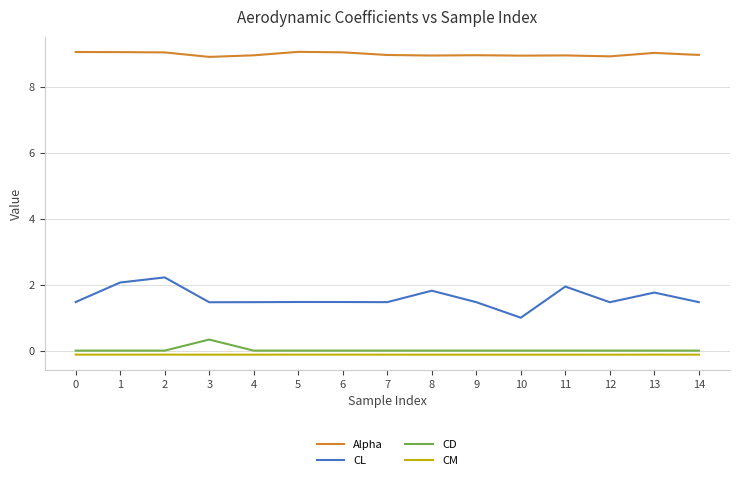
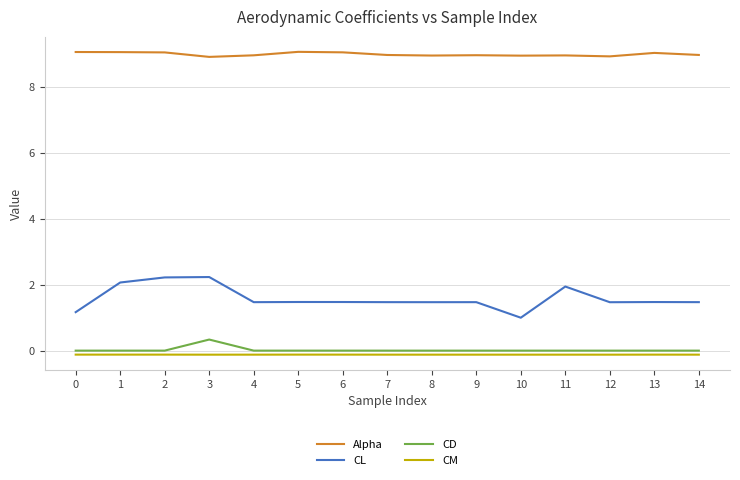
  {
    "Alpha": {
      "0": 9.1,
      "1": 9.1,
      "2": 9.1,
      "3": 8.9,
      "4": 9.0,
      "5": 9.1,
      "6": 9.1,
      "7": 9.0,
      "8": 9.0,
      "9": 9.0,
      "10": 9.0,
      "11": 9.0,
      "12": 8.9,
      "13": 9.0,
      "14": 9.0
    },
    "CL": {
-     "0": 1.5,
+     "0": 1.2,
      "1": 2.1,
      "2": 2.2,
-     "3": 1.5,
+     "3": 2.2,
      "4": 1.5,
      "5": 1.5,
      "6": 1.5,
      "7": 1.5,
-     "8": 1.8,
+     "8": 1.5,
      "9": 1.5,
      "10": 1.0,
      "11": 2.0,
      "12": 1.5,
-     "13": 1.8,
+     "13": 1.5,
      "14": 1.5
    },
    "CD": {
      "0": 0.0,
      "1": 0.0,
      "2": 0.0,
      "3": 0.4,
      "4": 0.0,
      "5": 0.0,
      "6": 0.0,
      "7": 0.0,
      "8": 0.0,
      "9": 0.0,
      "10": 0.0,
      "11": 0.0,
      "12": 0.0,
      "13": 0.0,
      "14": 0.0
    },
    "CM": {
      "0": -0.1,
      "1": -0.1,
      "2": -0.1,
      "3": -0.1,
      "4": -0.1,
      "5": -0.1,
      "6": -0.1,
      "7": -0.1,
      "8": -0.1,
      "9": -0.1,
      "10": -0.1,
      "11": -0.1,
      "12": -0.1,
      "13": -0.1,
      "14": -0.1
    }
  }
